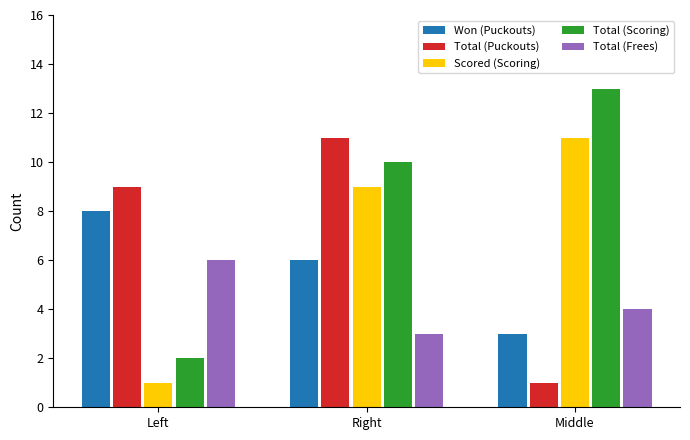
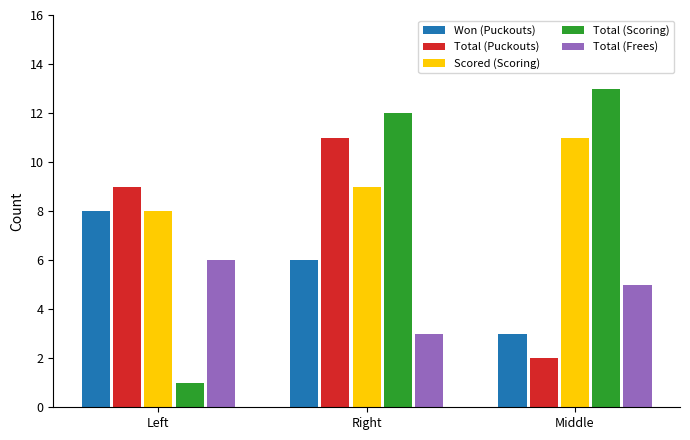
  {
    "Won (Puckouts)": {
      "Left": 8,
      "Right": 6,
      "Middle": 3
    },
    "Total (Puckouts)": {
      "Left": 9,
      "Right": 11,
-     "Middle": 1
+     "Middle": 2
    },
    "Scored (Scoring)": {
-     "Left": 1,
+     "Left": 8,
      "Right": 9,
      "Middle": 11
    },
    "Total (Scoring)": {
-     "Left": 2,
-     "Right": 10,
+     "Left": 1,
+     "Right": 12,
      "Middle": 13
    },
    "Total (Frees)": {
      "Left": 6,
      "Right": 3,
-     "Middle": 4
+     "Middle": 5
    }
  }
